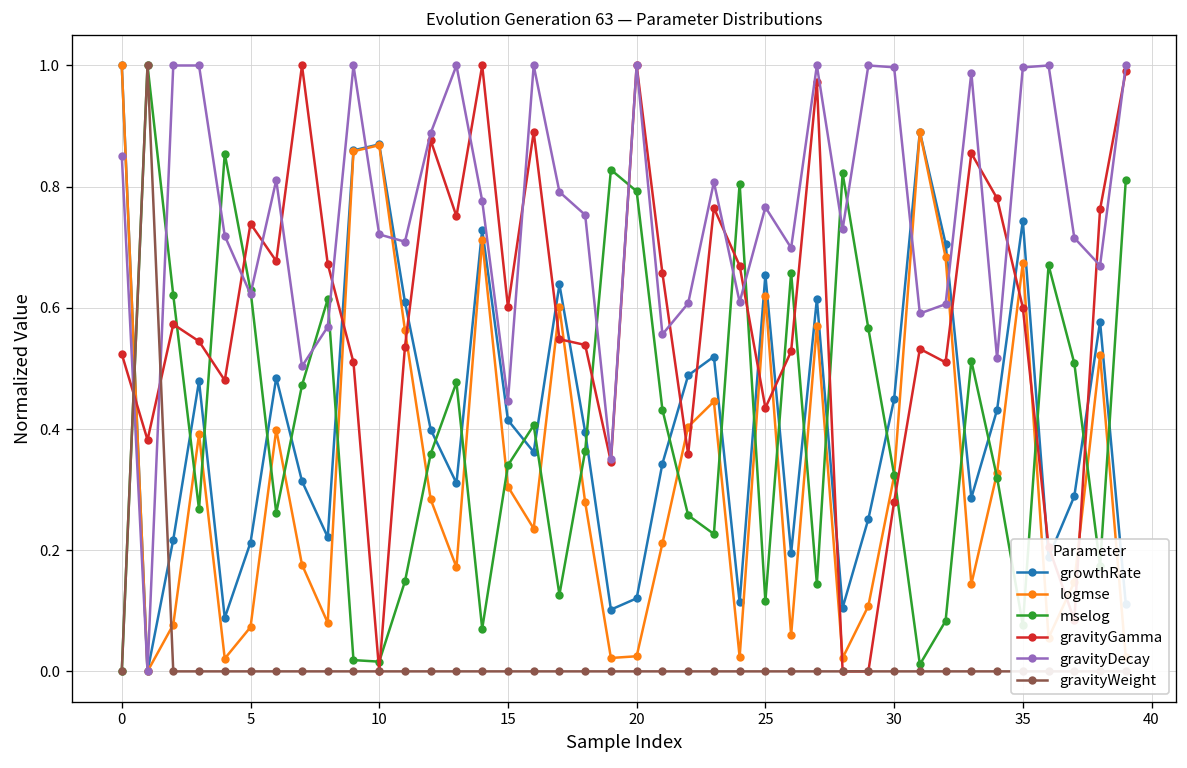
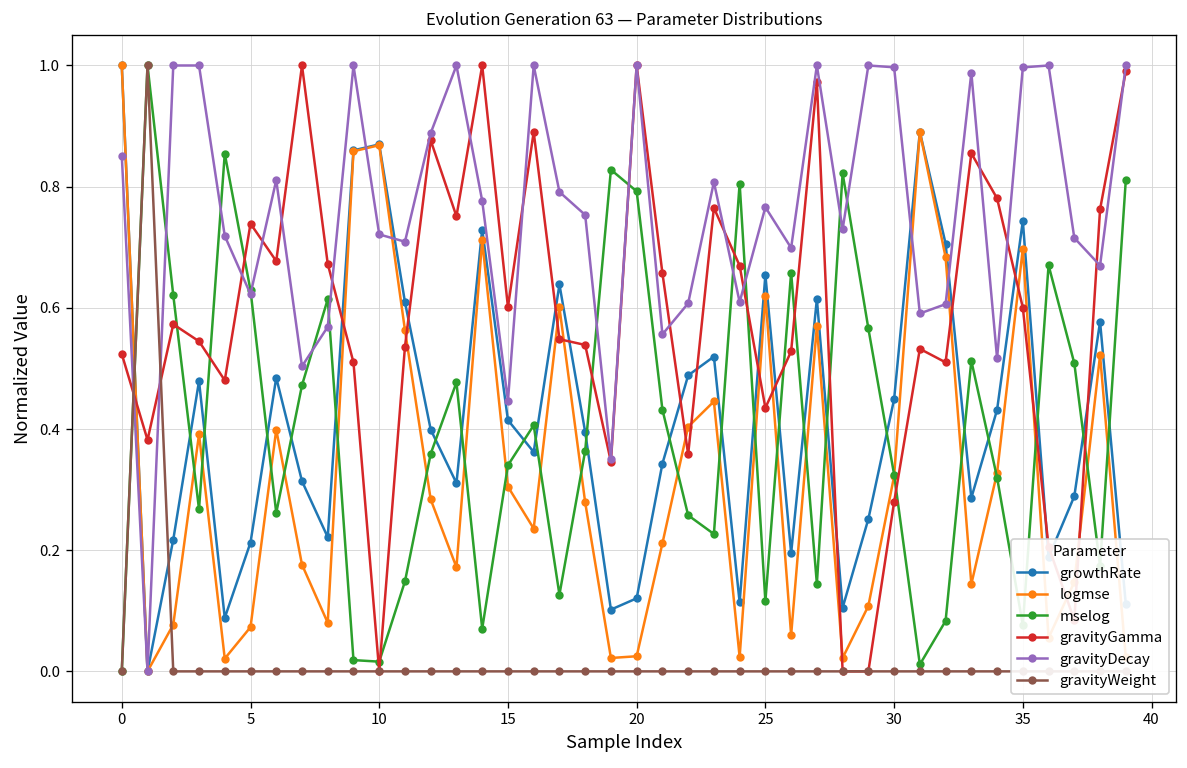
  {
    "growthRate": {
      "5": 0.21,
      "15": 0.41,
      "20": 0.12,
      "25": 0.65,
      "30": 0.45,
      "35": 0.74
    },
    "logmse": {
      "5": 0.07,
      "15": 0.30,
      "20": 0.02,
      "25": 0.62,
-     "35": 0.67
+     "35": 0.70
    },
    "mselog": {
      "5": 0.63,
      "10": 0.02,
      "15": 0.34,
      "20": 0.79,
      "25": 0.12
    },
    "gravityGamma": {
      "0": 0.52,
      "5": 0.74,
      "15": 0.60,
      "25": 0.43,
      "30": 0.28,
      "35": 0.60
    },
    "gravityDecay": {
      "0": 0.85,
      "5": 0.62,
      "10": 0.72,
      "15": 0.45,
      "25": 0.77,
      "30": 1.00,
      "35": 1.00
    },
    "gravityWeight": {
      "5": 0.00,
      "15": 0.00,
      "20": 0.00,
      "25": 0.00,
      "30": 0.00
    }
  }
